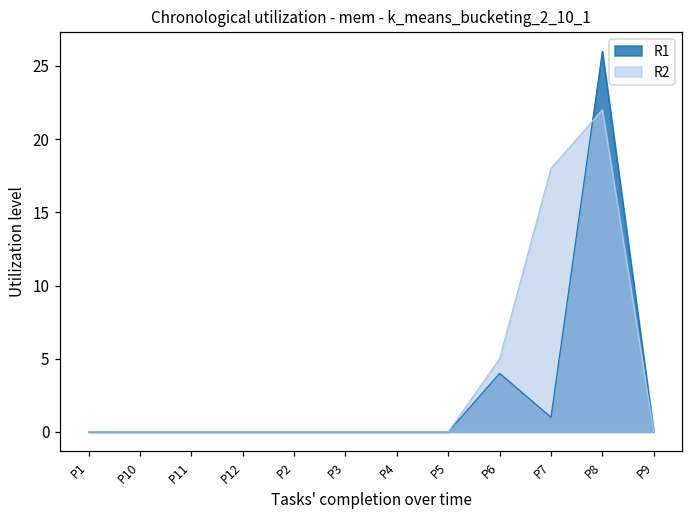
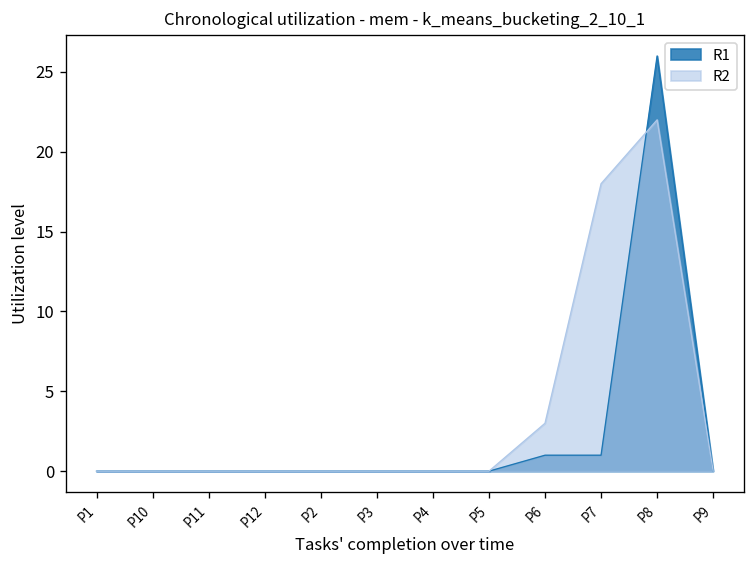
  {
    "R1": {
-     "P6": 4,
+     "P6": 1,
      "P7": 1,
      "P8": 26
    },
    "R2": {
-     "P6": 5,
+     "P6": 3,
      "P7": 18,
      "P8": 22
    }
  }
